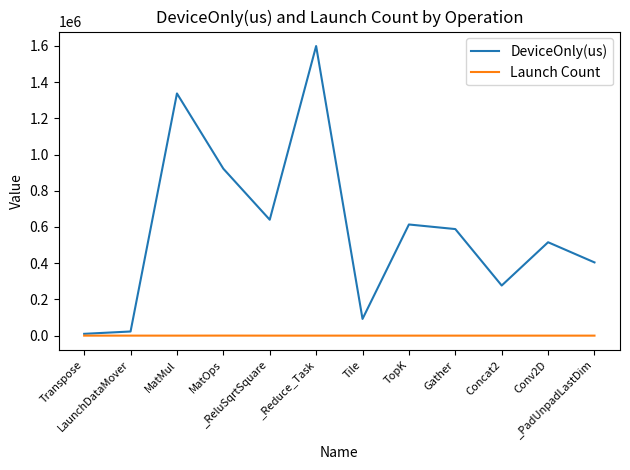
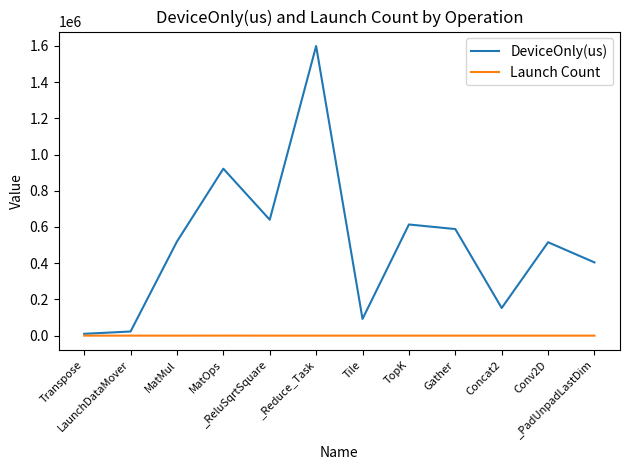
  {
    "DeviceOnly(us)": {
      "LaunchDataMover": 20000,
-     "MatMul": 1340000,
+     "MatMul": 520000,
      "MatOps": 920000,
      "_ReluSqrtSquare": 640000,
      "_Reduce_Task": 1600000,
      "Tile": 90000,
      "TopK": 610000,
      "Gather": 590000,
-     "Concat2": 280000,
+     "Concat2": 150000,
      "Conv2D": 520000,
      "_PadUnpadLastDim": 400000
    },
    "Launch Count": {
      "LaunchDataMover": 0,
      "MatMul": 0,
      "MatOps": 0,
      "_ReluSqrtSquare": 0,
      "_Reduce_Task": 0,
      "Tile": 0,
      "TopK": 0,
      "Gather": 0,
      "Concat2": 0,
      "Conv2D": 0,
      "_PadUnpadLastDim": 0
    }
  }
